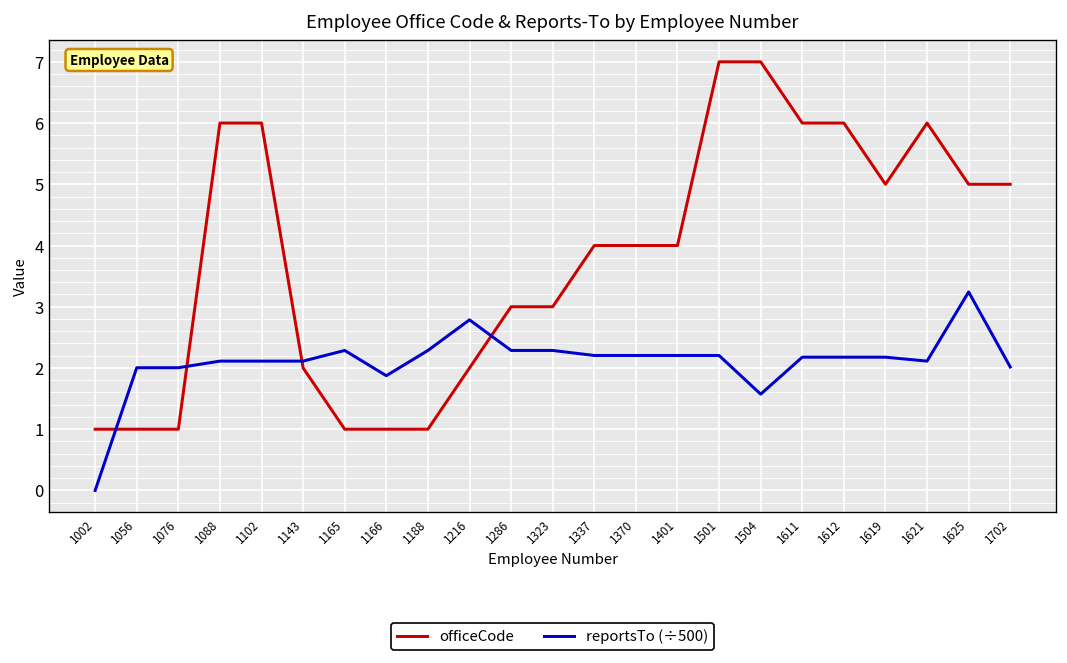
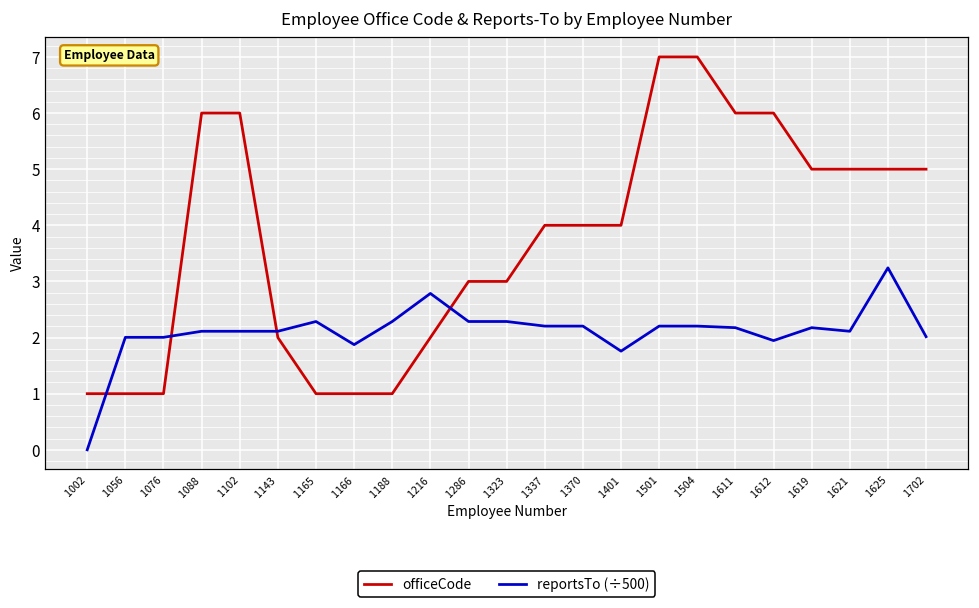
  {
    "officeCode": {
      "1002": 1,
      "1056": 1,
      "1076": 1,
      "1088": 6,
      "1102": 6,
      "1143": 2,
      "1165": 1,
      "1166": 1,
      "1188": 1,
      "1216": 2,
      "1286": 3,
      "1323": 3,
      "1337": 4,
      "1370": 4,
      "1401": 4,
      "1501": 7,
      "1504": 7,
      "1611": 6,
      "1612": 6,
      "1619": 5,
-     "1621": 6,
+     "1621": 5,
      "1625": 5,
      "1702": 5
    },
    "reportsTo (÷500)": {
      "1002": 0.0,
      "1056": 2.0,
      "1076": 2.0,
      "1088": 2.1,
      "1102": 2.1,
      "1143": 2.1,
      "1165": 2.3,
      "1166": 1.9,
      "1188": 2.3,
      "1216": 2.8,
      "1286": 2.3,
      "1323": 2.3,
      "1337": 2.2,
      "1370": 2.2,
-     "1401": 2.2,
+     "1401": 1.8,
      "1501": 2.2,
-     "1504": 1.6,
+     "1504": 2.2,
      "1611": 2.2,
-     "1612": 2.2,
+     "1612": 1.9,
      "1619": 2.2,
      "1621": 2.1,
      "1625": 3.2,
      "1702": 2.0
    }
  }
